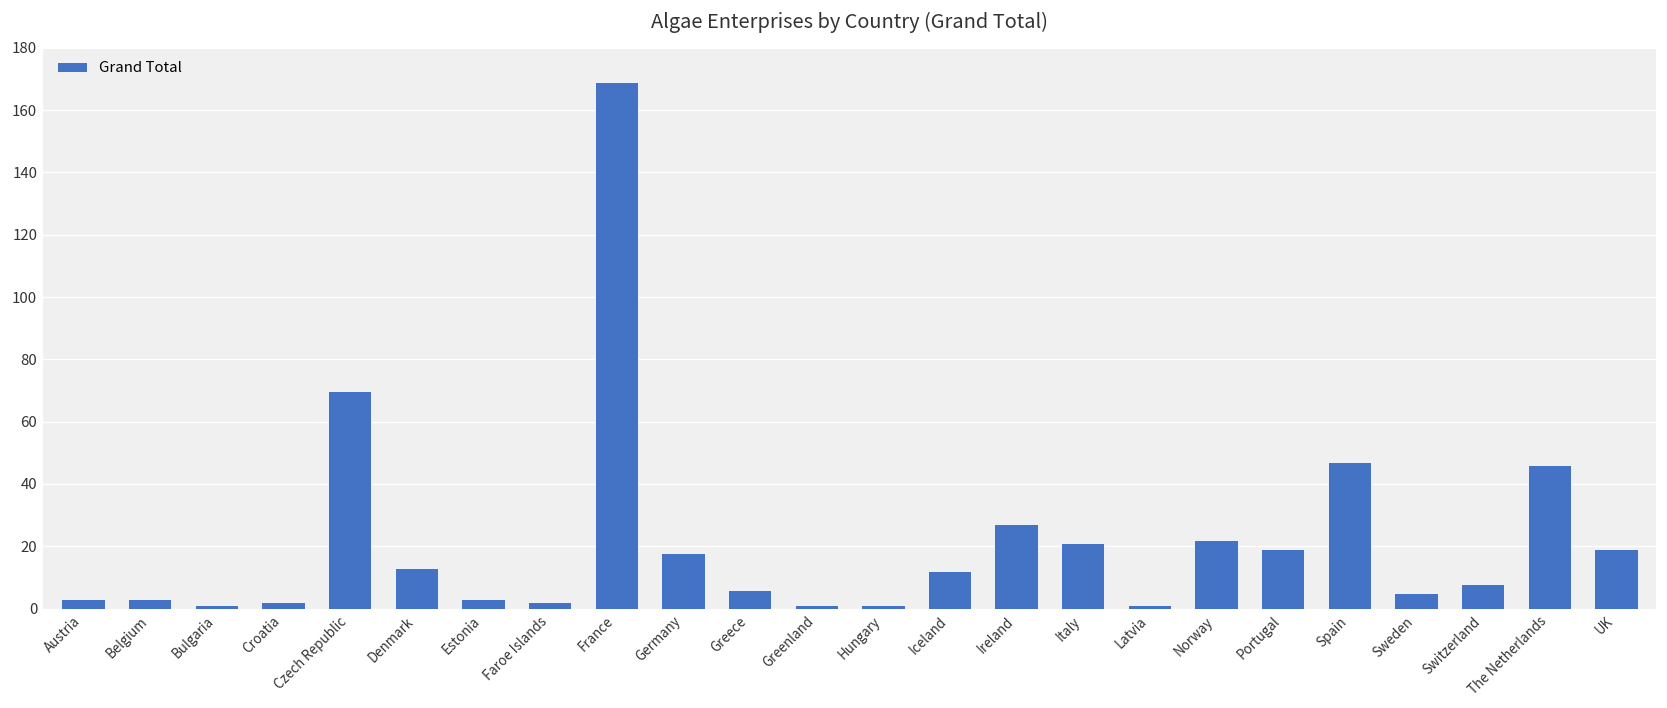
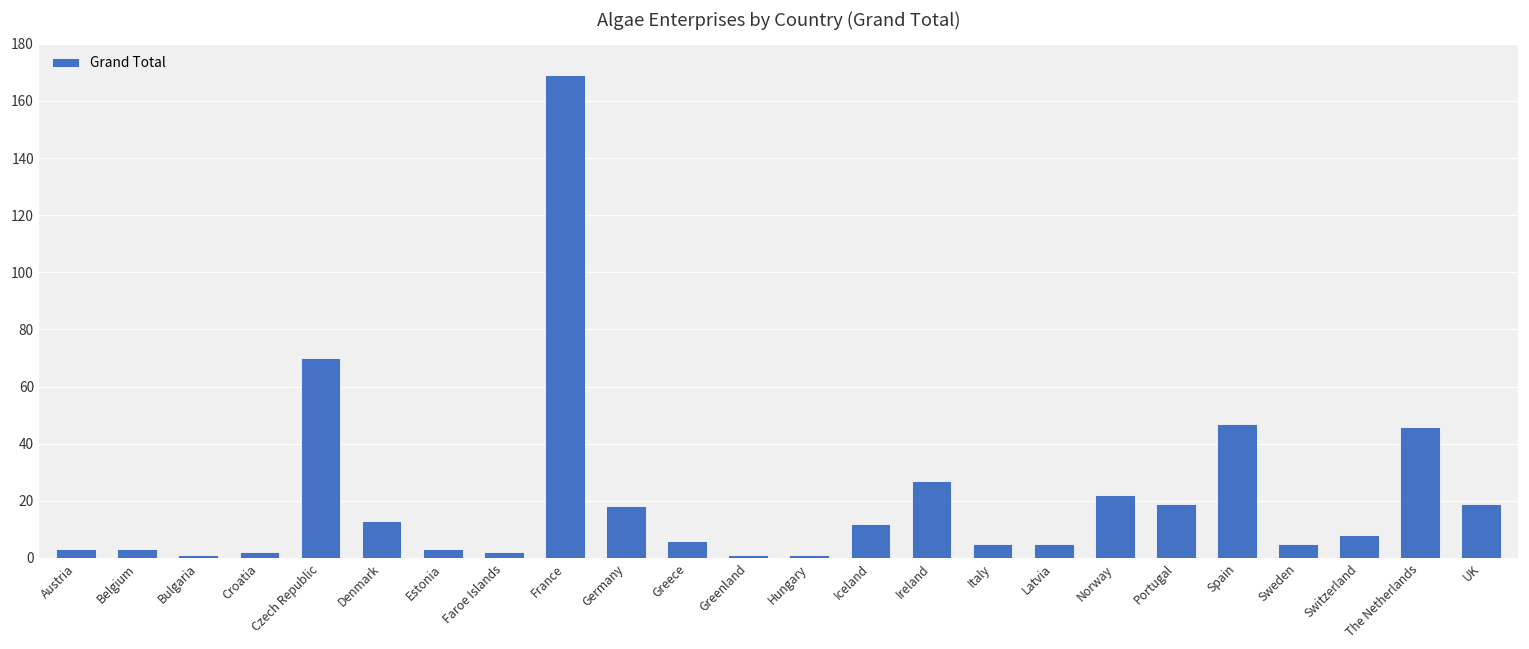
  {
    "Austria": 3,
    "Belgium": 3,
    "Bulgaria": 1,
    "Croatia": 2,
    "Czech Republic": 70,
    "Denmark": 13,
    "Estonia": 3,
    "Faroe Islands": 2,
    "France": 169,
    "Germany": 18,
    "Greece": 6,
    "Greenland": 1,
    "Hungary": 1,
    "Iceland": 12,
    "Ireland": 27,
-   "Italy": 21,
-   "Latvia": 1,
+   "Italy": 5,
+   "Latvia": 5,
    "Norway": 22,
    "Portugal": 19,
    "Spain": 47,
    "Sweden": 5,
    "Switzerland": 8,
    "The Netherlands": 46,
    "UK": 19
  }
